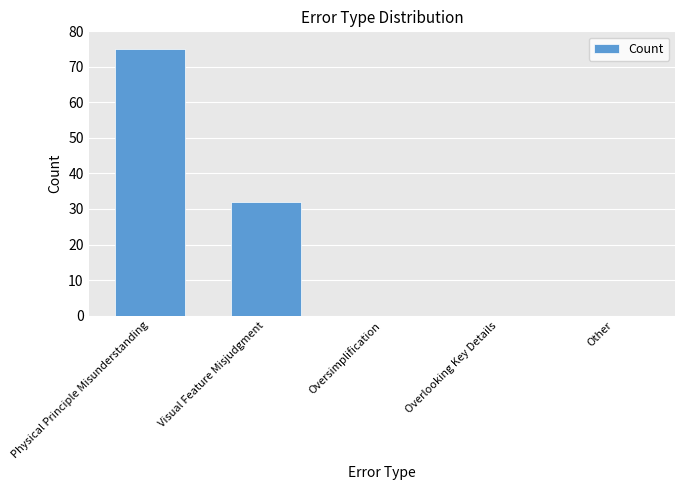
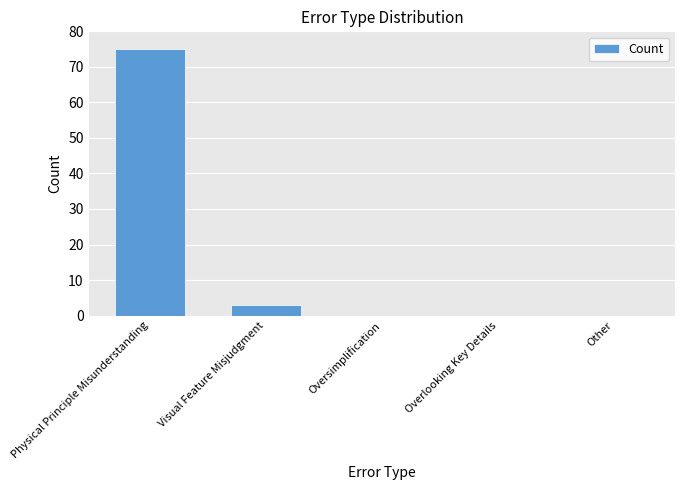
  {
    "Physical Principle Misunderstanding": 75,
-   "Visual Feature Misjudgment": 32,
+   "Visual Feature Misjudgment": 3,
    "Oversimplification": 0,
    "Overlooking Key Details": 0,
    "Other": 0
  }
